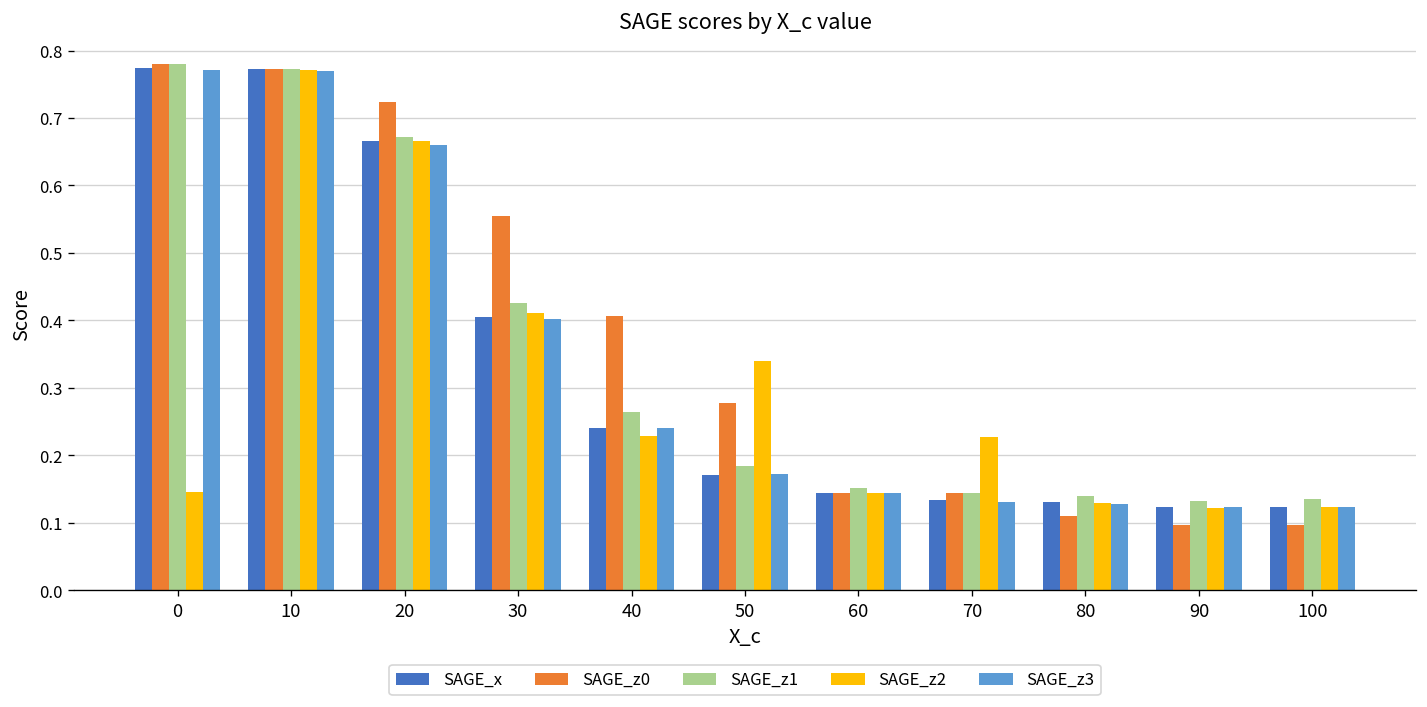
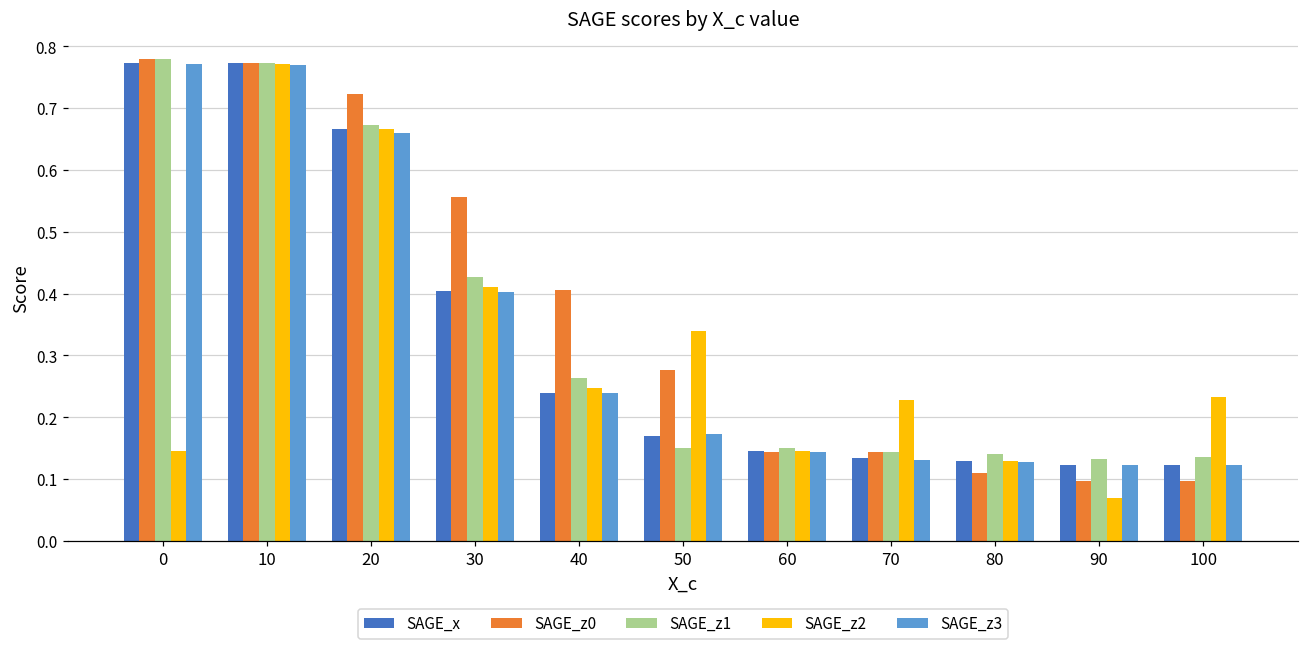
  {
    "SAGE_z0": {
      "0": 0.78,
      "10": 0.77,
      "20": 0.72,
      "30": 0.56,
      "40": 0.41,
      "50": 0.28,
      "60": 0.14,
      "70": 0.14,
      "80": 0.11,
      "90": 0.10,
      "100": 0.10
    },
    "SAGE_z1": {
      "0": 0.78,
      "10": 0.77,
      "20": 0.67,
      "30": 0.43,
      "40": 0.26,
-     "50": 0.18,
+     "50": 0.15,
      "60": 0.15,
      "70": 0.14,
      "80": 0.14,
      "90": 0.13,
      "100": 0.14
    },
    "SAGE_z2": {
      "0": 0.15,
      "10": 0.77,
      "20": 0.67,
      "30": 0.41,
-     "40": 0.23,
+     "40": 0.25,
      "50": 0.34,
      "60": 0.14,
      "70": 0.23,
      "80": 0.13,
-     "90": 0.12,
-     "100": 0.12
+     "90": 0.07,
+     "100": 0.23
    }
  }
